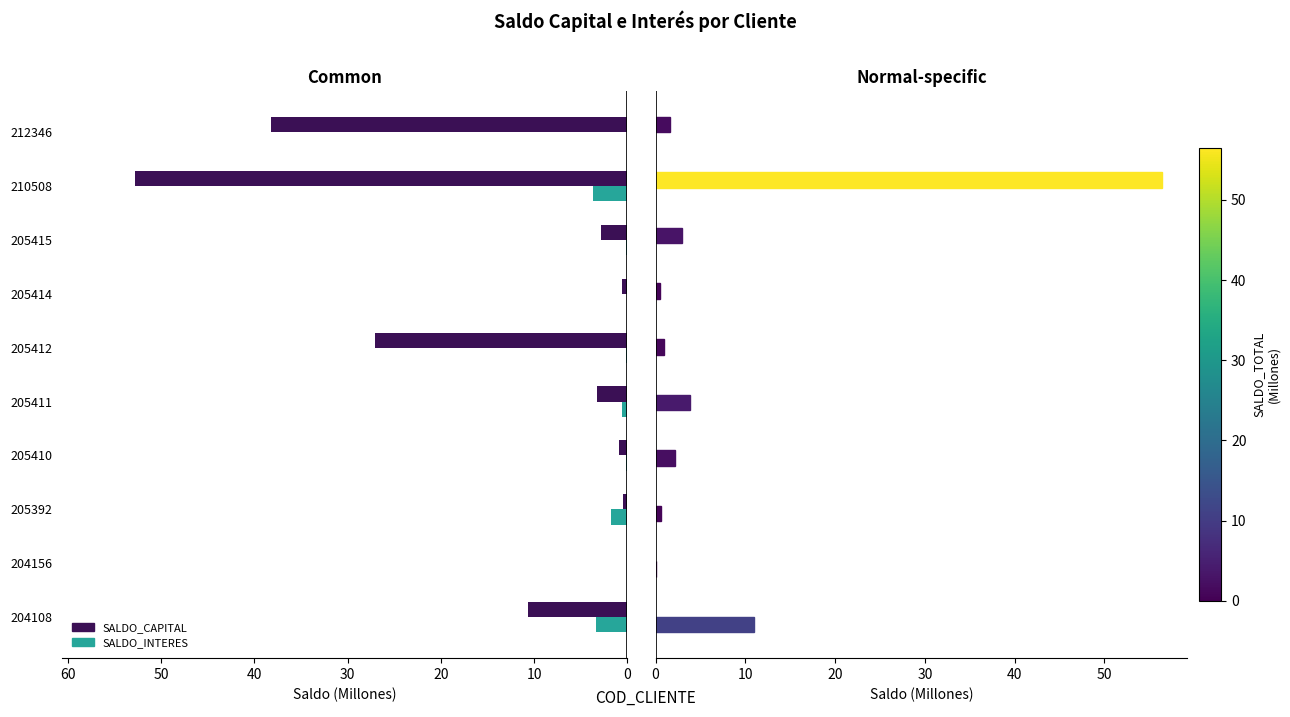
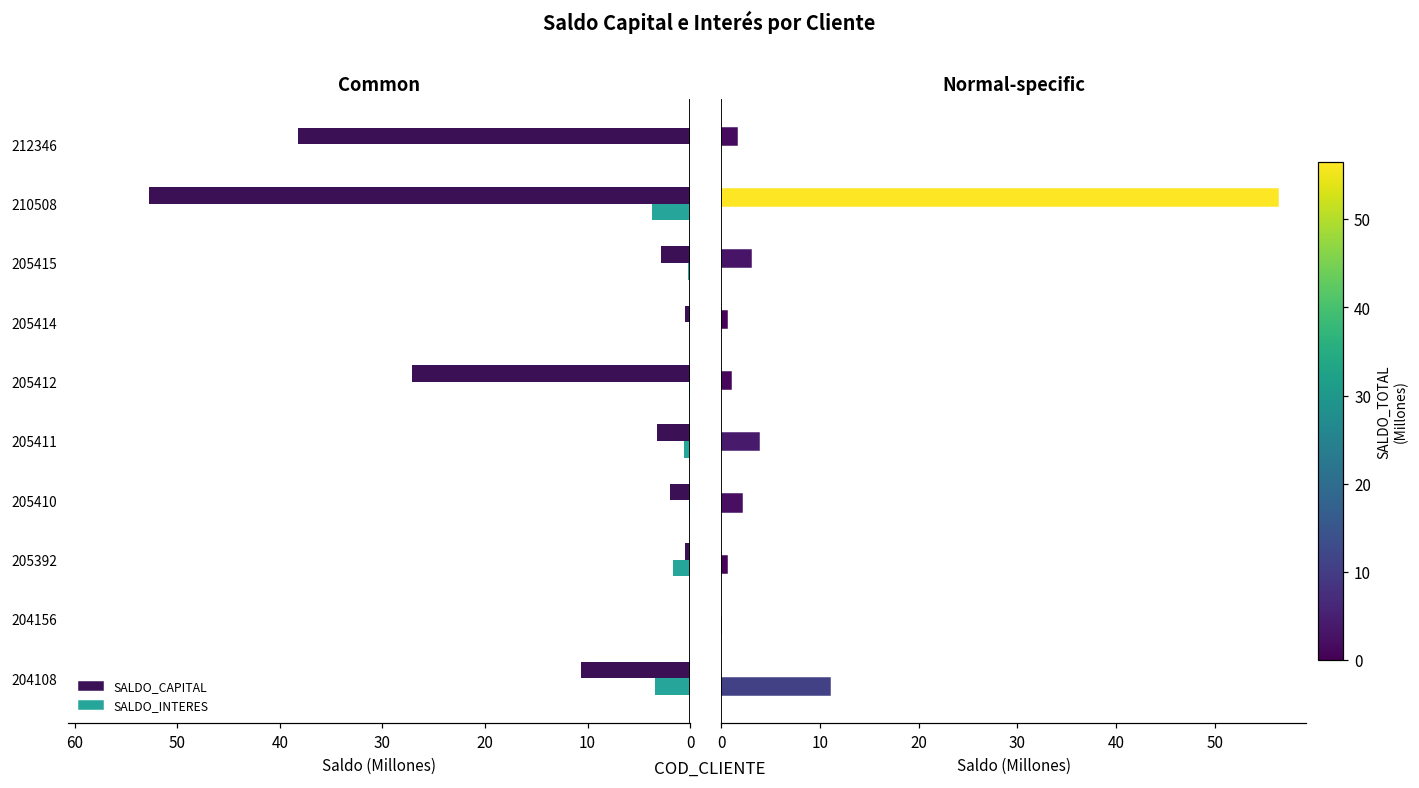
  {
    "Common": {
      "SALDO_CAPITAL": {
        "212346": 38,
        "210508": 53,
        "205415": 3,
        "205414": 1,
        "205412": 27,
        "205411": 3,
-       "205410": 1,
+       "205410": 2,
        "205392": 0,
        "204108": 11
      },
      "SALDO_INTERES": {
        "212346": 0,
        "210508": 4,
        "205411": 1,
        "205392": 2,
        "204156": 0,
        "204108": 3
      }
    }
  }
